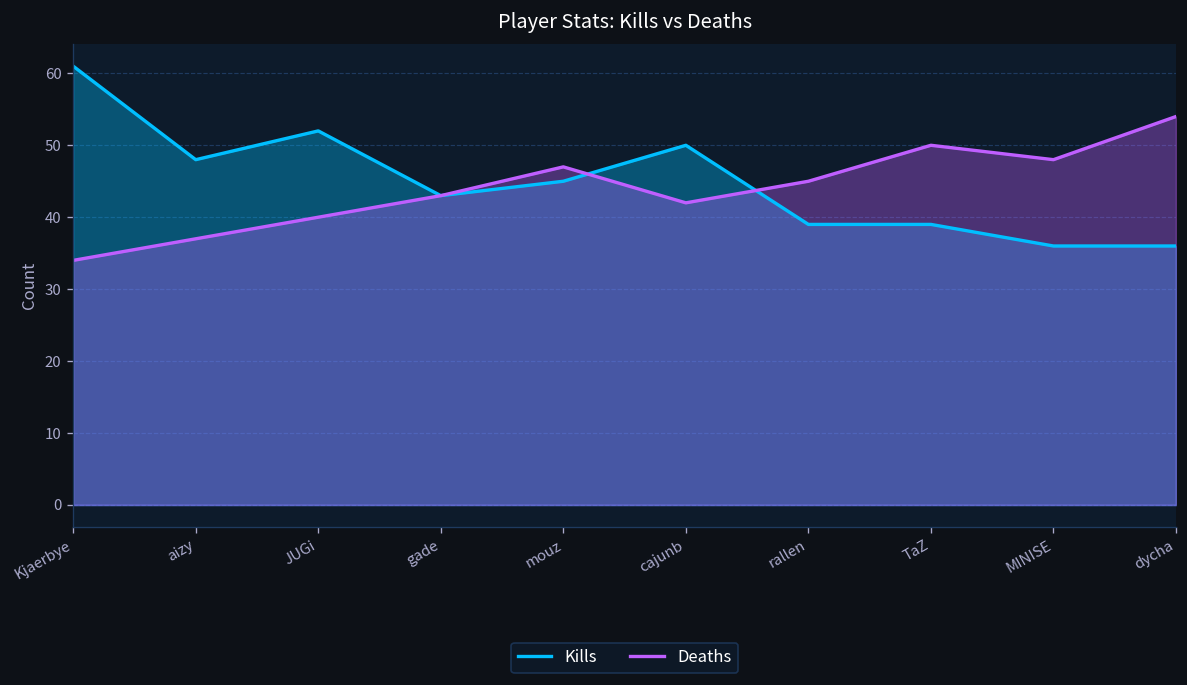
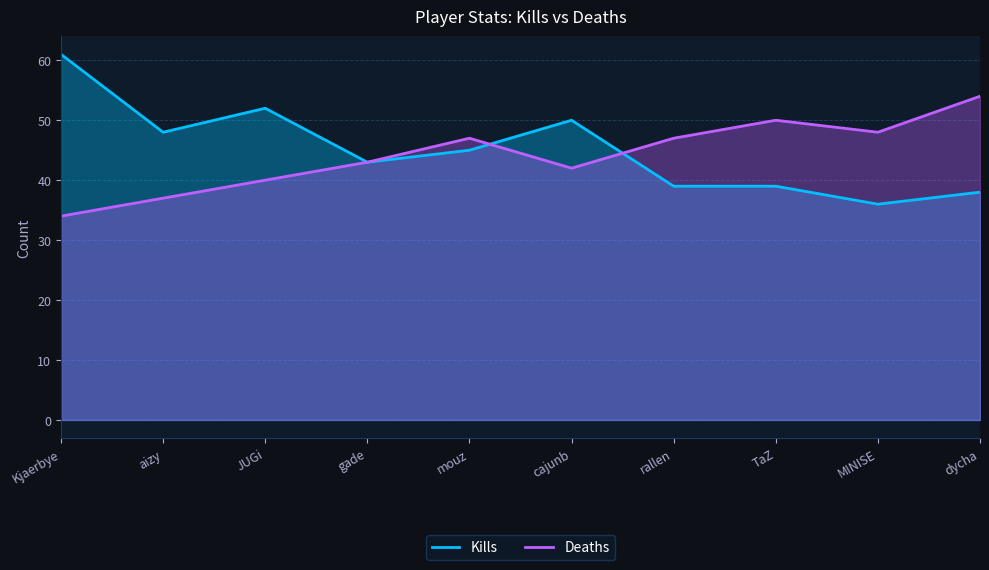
  {
    "Kills": {
      "Kjaerbye": 61,
      "aizy": 48,
      "JUGi": 52,
      "mouz": 45,
      "cajunb": 50,
      "rallen": 39,
      "TaZ": 39,
      "MINISE": 36,
-     "dycha": 36
+     "dycha": 38
    },
    "Deaths": {
      "Kjaerbye": 34,
      "aizy": 37,
      "JUGi": 40,
      "mouz": 47,
      "cajunb": 42,
-     "rallen": 45,
+     "rallen": 47,
      "TaZ": 50,
      "MINISE": 48,
      "dycha": 54
    }
  }
